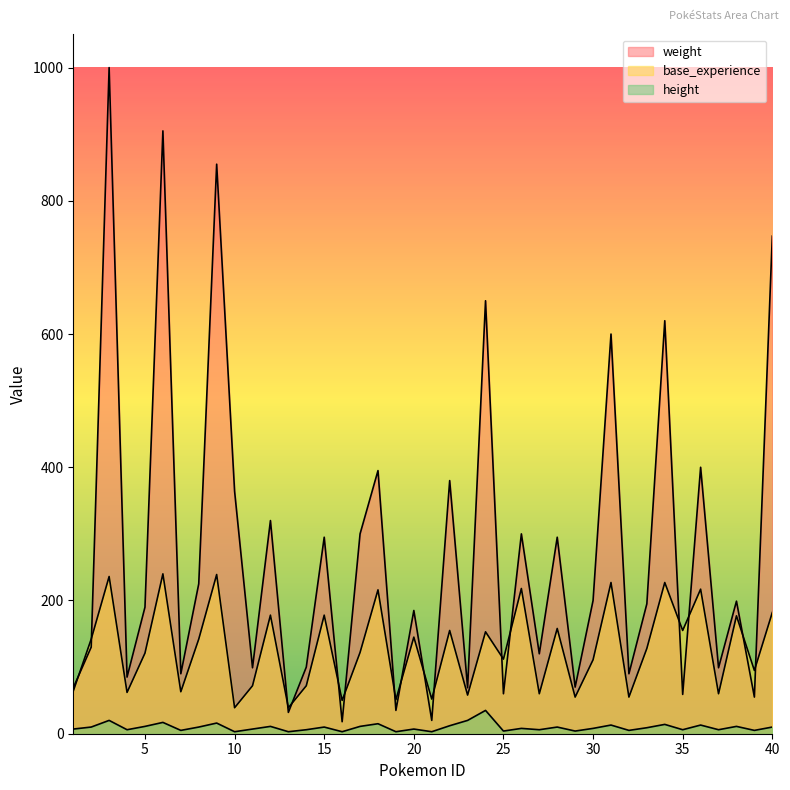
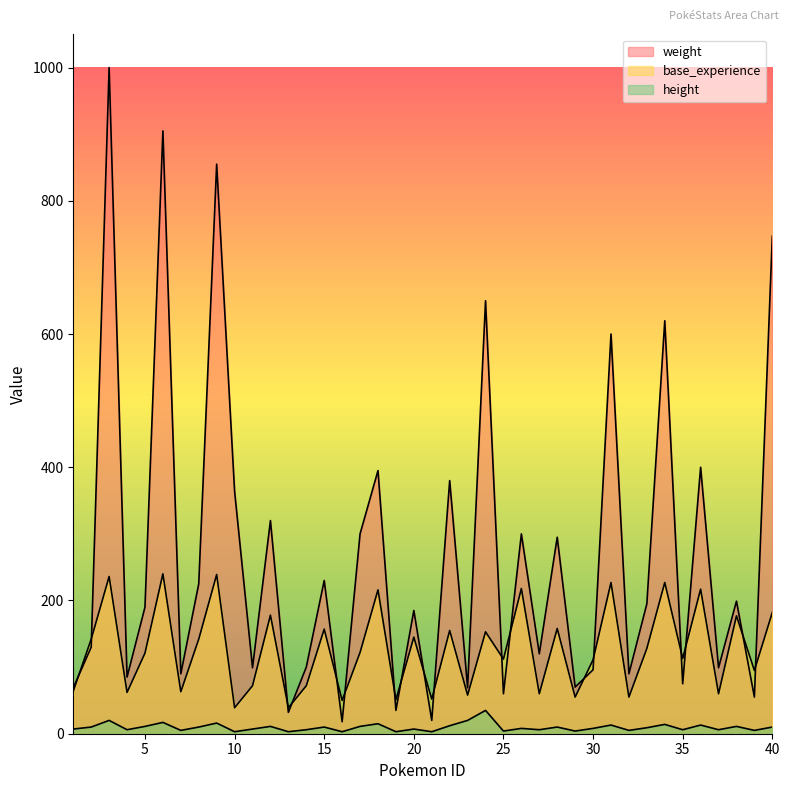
  {
    "weight": {
      "5": 190,
      "10": 360,
-     "15": 300,
+     "15": 230,
      "20": 190,
      "25": 60,
-     "30": 200,
-     "35": 60,
+     "30": 100,
+     "35": 80,
      "40": 750
    },
    "base_experience": {
      "5": 120,
      "10": 40,
-     "15": 180,
+     "15": 160,
      "20": 150,
      "25": 110,
      "30": 110,
-     "35": 160,
+     "35": 110,
      "40": 180
    },
    "height": {
      "5": 10,
      "10": 0,
      "15": 10,
      "20": 10,
      "25": 0,
      "30": 10,
      "35": 10,
      "40": 10
    }
  }
